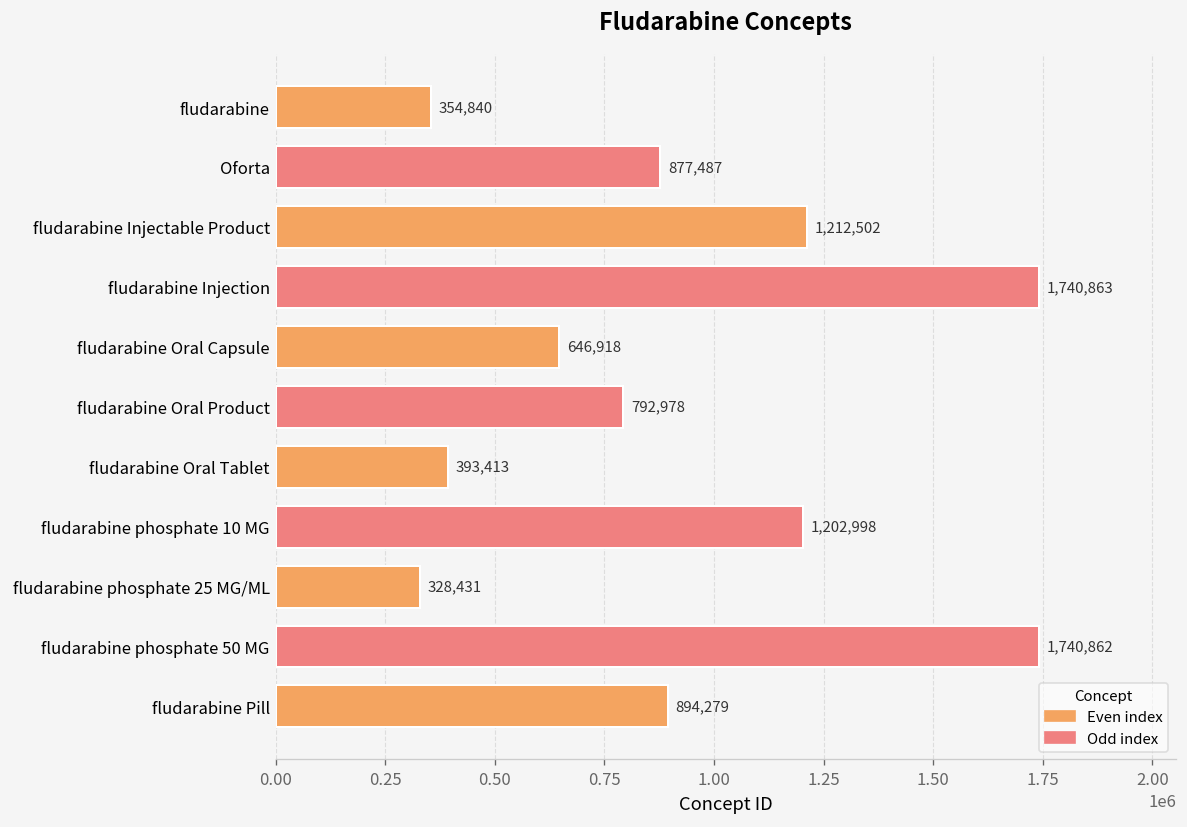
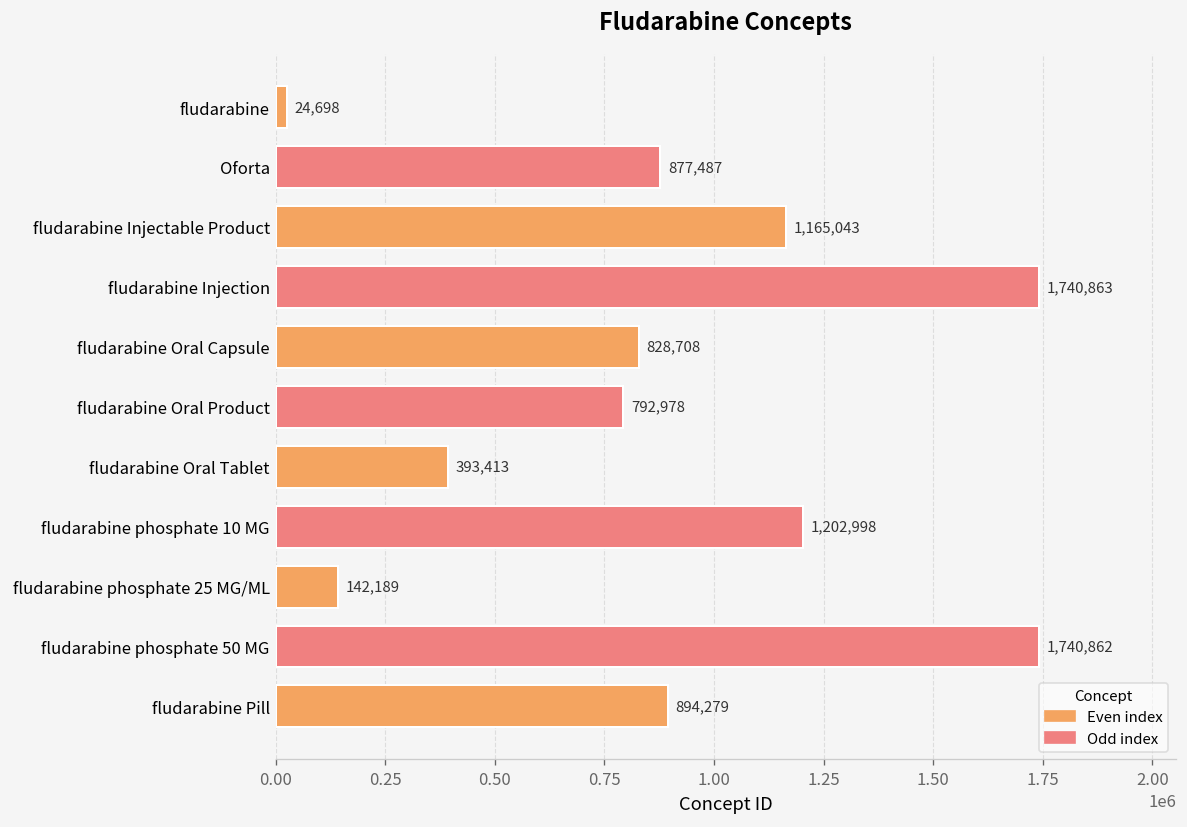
  {
-   "fludarabine": "354,840",
+   "fludarabine": "24,698",
    "Oforta": "877,487",
-   "fludarabine Injectable Product": "1,212,502",
+   "fludarabine Injectable Product": "1,165,043",
    "fludarabine Injection": "1,740,863",
-   "fludarabine Oral Capsule": "646,918",
+   "fludarabine Oral Capsule": "828,708",
    "fludarabine Oral Product": "792,978",
    "fludarabine Oral Tablet": "393,413",
    "fludarabine phosphate 10 MG": "1,202,998",
-   "fludarabine phosphate 25 MG/ML": "328,431",
+   "fludarabine phosphate 25 MG/ML": "142,189",
    "fludarabine phosphate 50 MG": "1,740,862",
    "fludarabine Pill": "894,279"
  }
